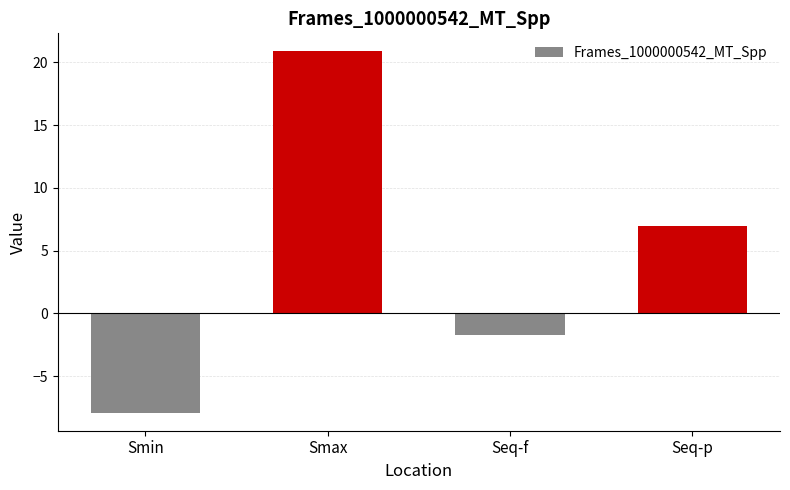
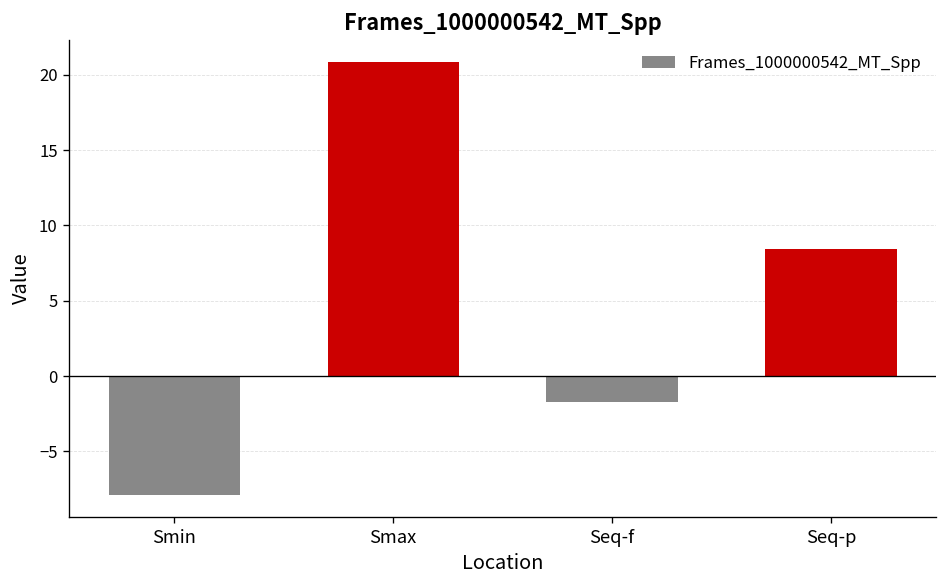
  {
    "Smin": -7.9,
    "Smax": 20.9,
    "Seq-f": -1.7,
-   "Seq-p": 7.0
+   "Seq-p": 8.4
  }
